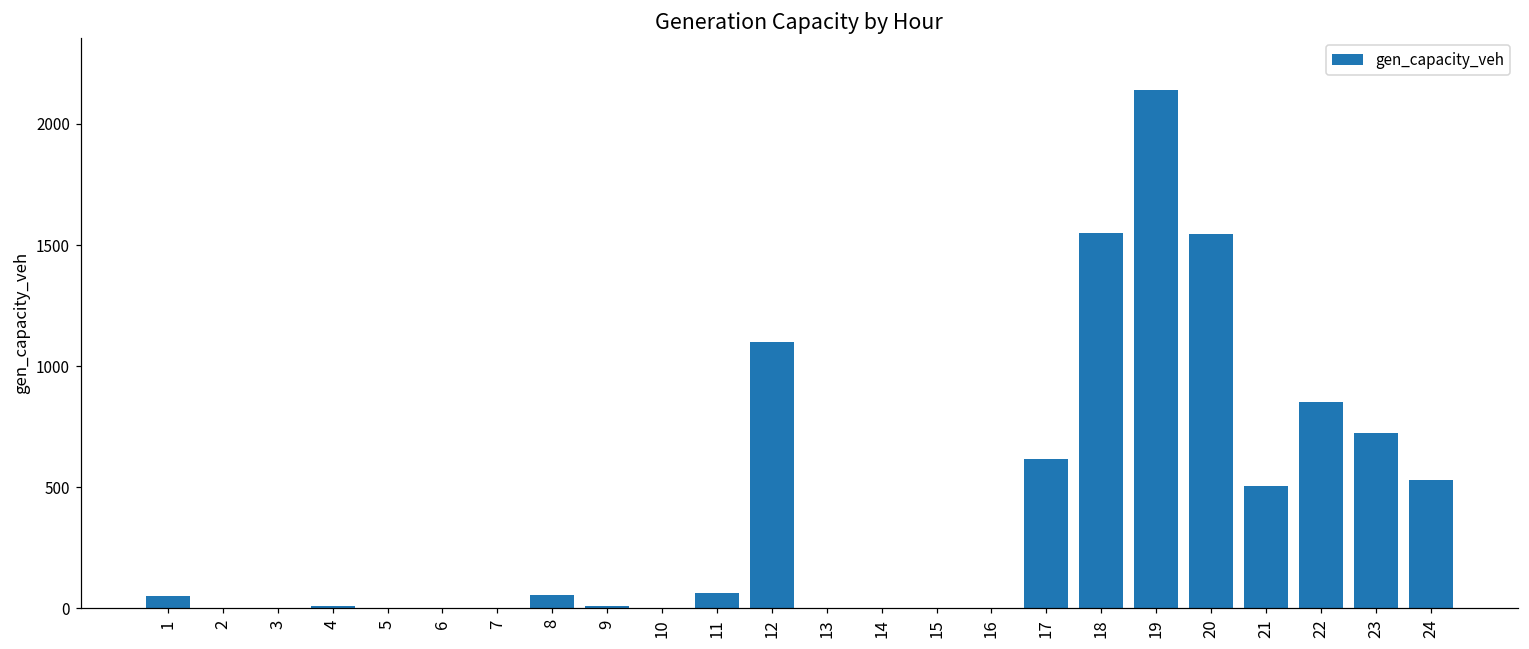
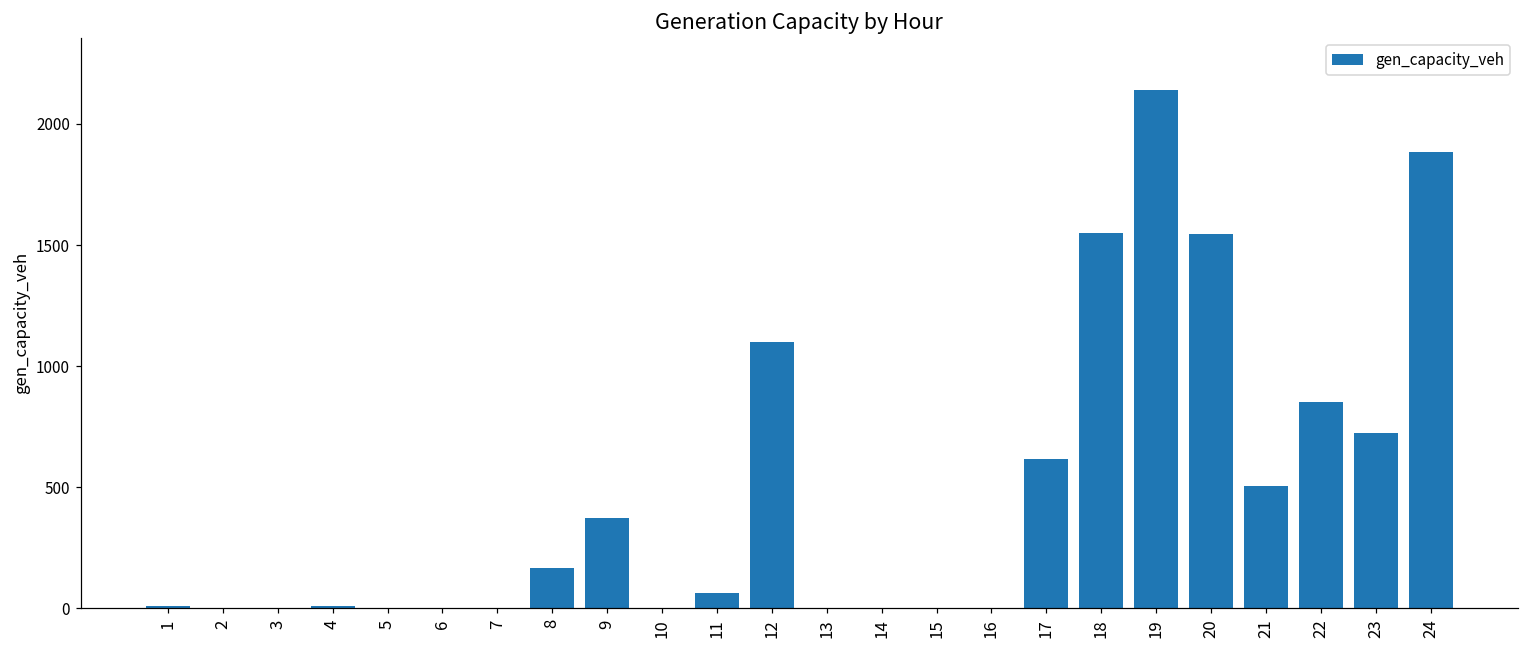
  {
-   "1": 50,
+   "1": 10,
    "2": 0,
    "3": 0,
    "5": 0,
    "6": 0,
    "7": 0,
-   "8": 50,
-   "9": 10,
+   "8": 170,
+   "9": 370,
    "10": 0,
    "11": 70,
    "12": 1100,
    "13": 0,
    "14": 0,
    "15": 0,
    "16": 0,
    "17": 620,
    "18": 1550,
    "19": 2140,
    "20": 1550,
    "21": 510,
    "22": 850,
    "23": 720,
-   "24": 530
+   "24": 1880
  }
